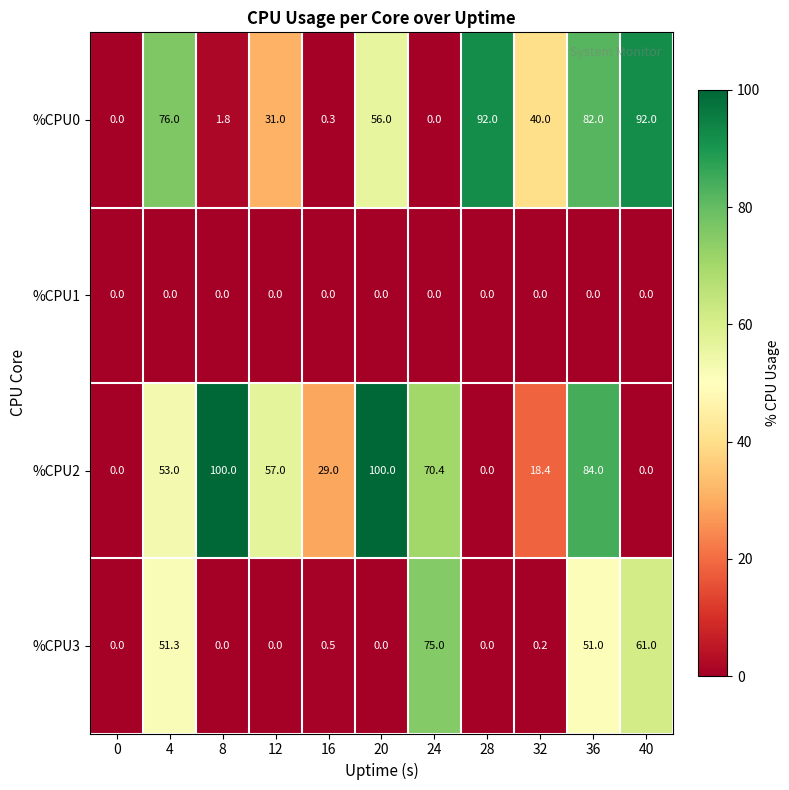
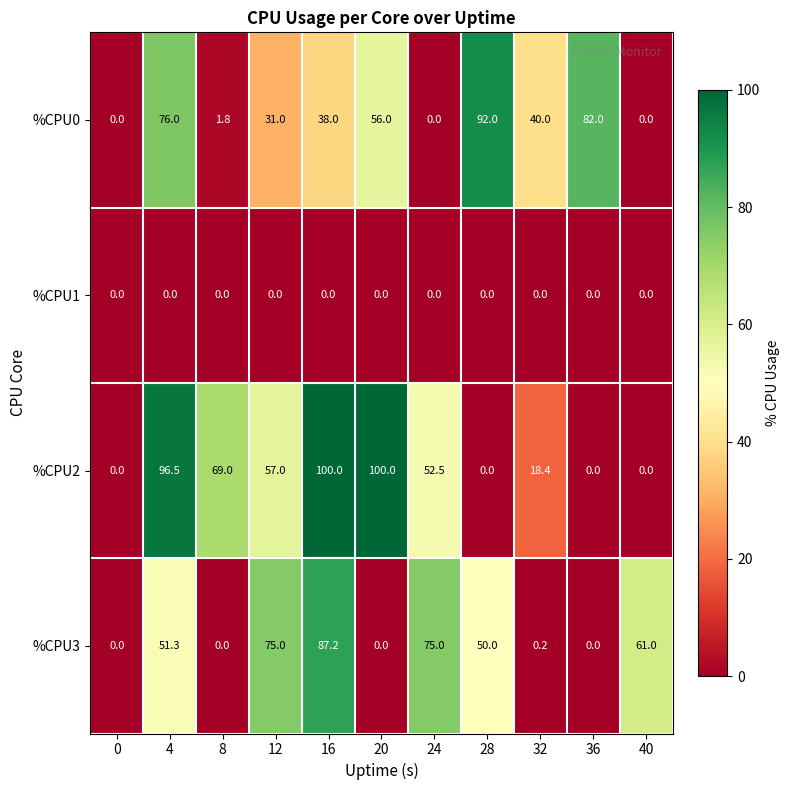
  {
    "%CPU0": {
      "0": 0.0,
      "4": 76.0,
      "8": 1.8,
      "12": 31.0,
-     "16": 0.3,
+     "16": 38.0,
      "20": 56.0,
      "24": 0.0,
      "28": 92.0,
      "32": 40.0,
-     "40": 92.0
+     "40": 0.0
    },
    "%CPU1": {
      "0": 0.0,
      "4": 0.0,
      "8": 0.0,
      "12": 0.0,
      "16": 0.0,
      "20": 0.0,
      "24": 0.0,
      "28": 0.0,
      "32": 0.0,
      "36": 0.0,
      "40": 0.0
    },
    "%CPU2": {
      "0": 0.0,
-     "4": 53.0,
-     "8": 100.0,
+     "4": 96.5,
+     "8": 69.0,
      "12": 57.0,
-     "16": 29.0,
+     "16": 100.0,
      "20": 100.0,
-     "24": 70.4,
+     "24": 52.5,
      "28": 0.0,
      "32": 18.4,
-     "36": 84.0,
+     "36": 0.0,
      "40": 0.0
    },
    "%CPU3": {
      "0": 0.0,
      "4": 51.3,
      "8": 0.0,
-     "12": 0.0,
-     "16": 0.5,
+     "12": 75.0,
+     "16": 87.2,
      "20": 0.0,
      "24": 75.0,
-     "28": 0.0,
+     "28": 50.0,
      "32": 0.2,
-     "36": 51.0,
+     "36": 0.0,
      "40": 61.0
    }
  }
